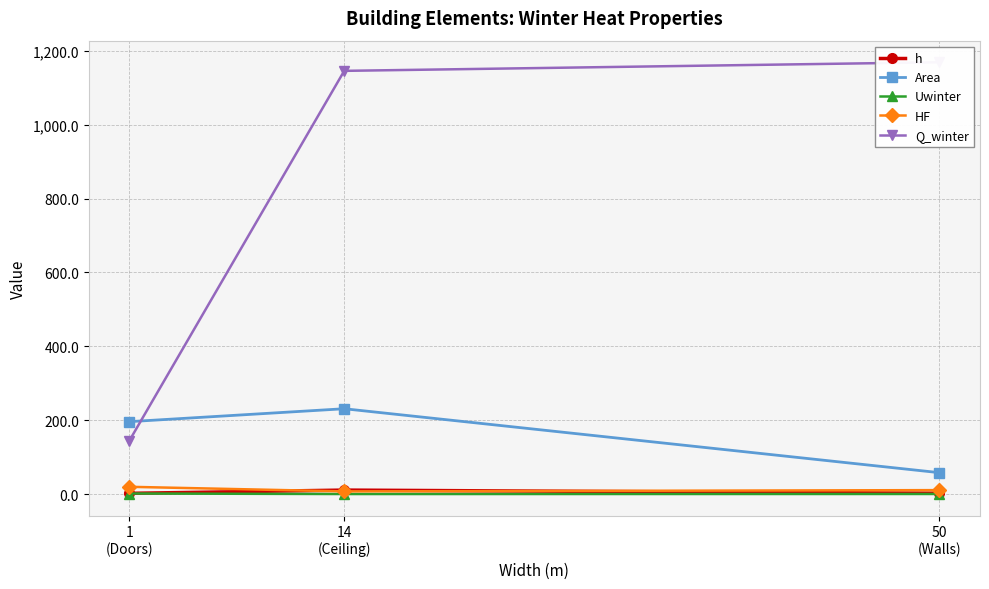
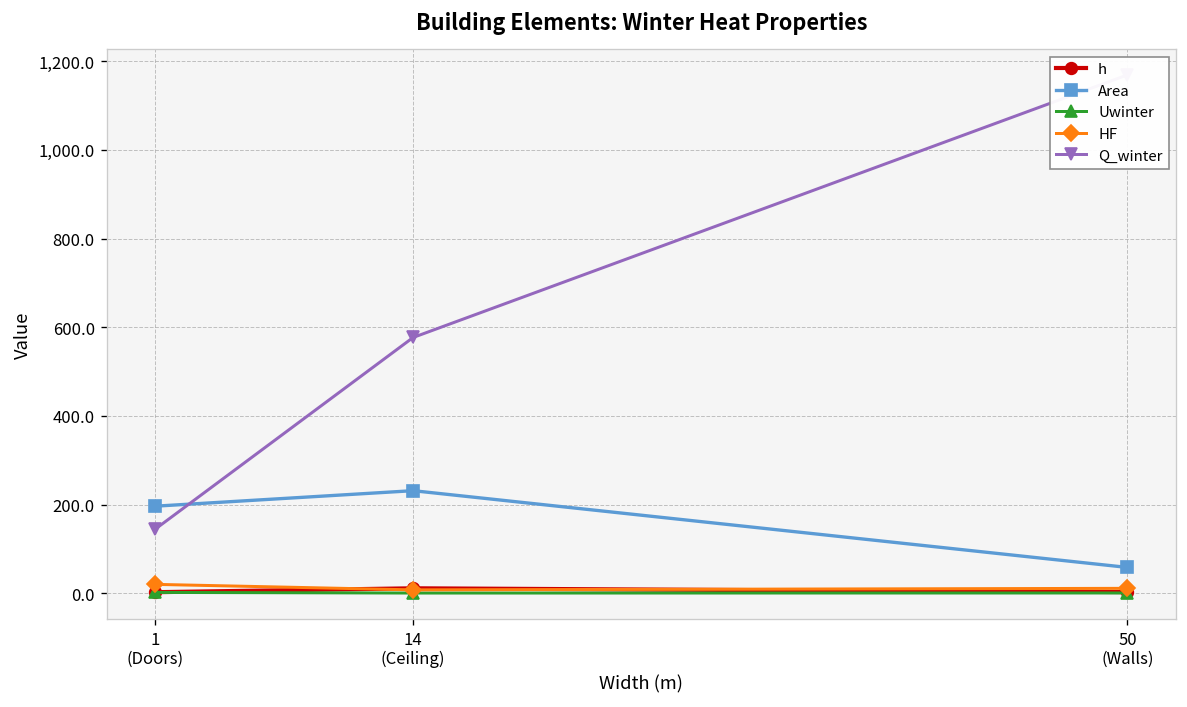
  {
    "Area": {
      "1 (Doors)": "200",
      "14 (Ceiling)": "230",
      "50 (Walls)": "60"
    },
    "Uwinter": {
      "14 (Ceiling)": "0"
    },
    "HF": {
      "1 (Doors)": "20",
      "50 (Walls)": "10"
    },
    "Q_winter": {
      "1 (Doors)": "140",
-     "14 (Ceiling)": "1,150"
+     "14 (Ceiling)": "580"
    }
  }
